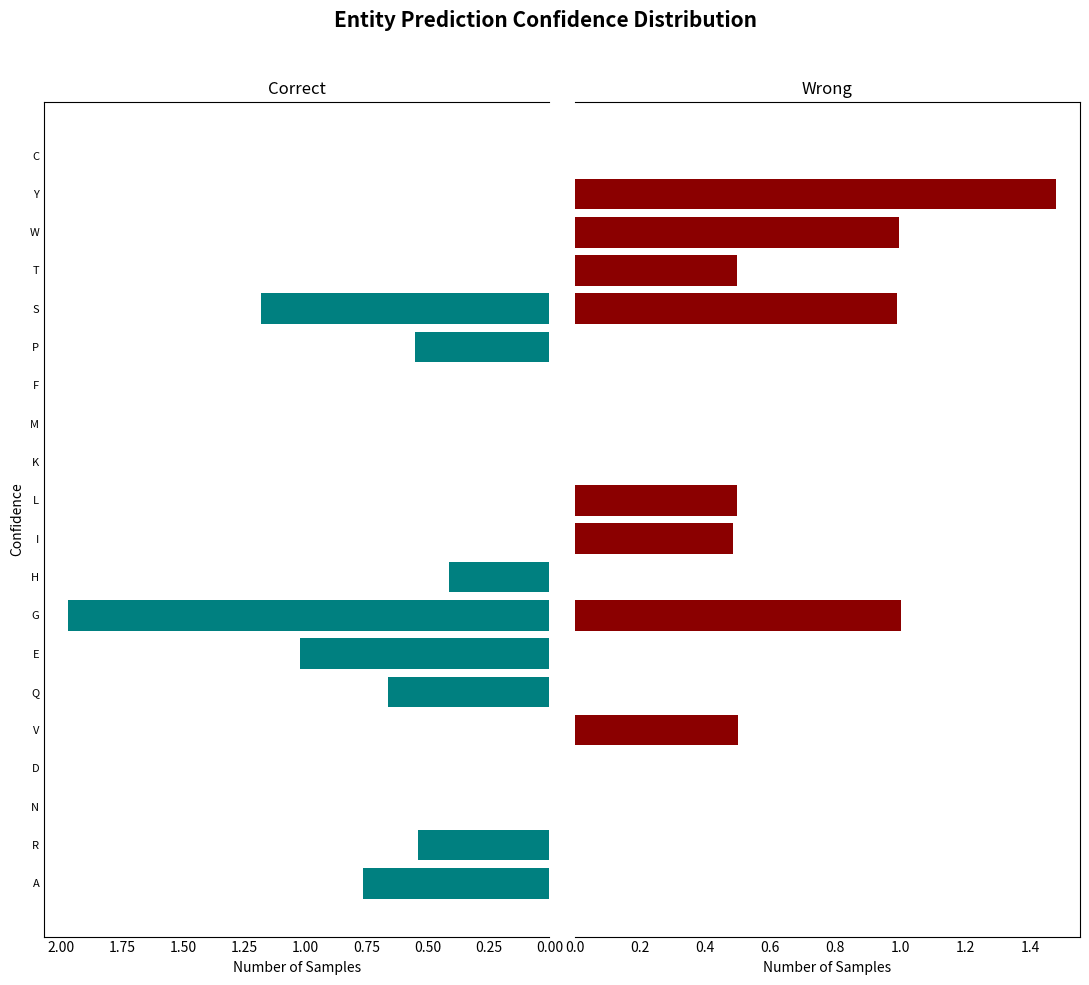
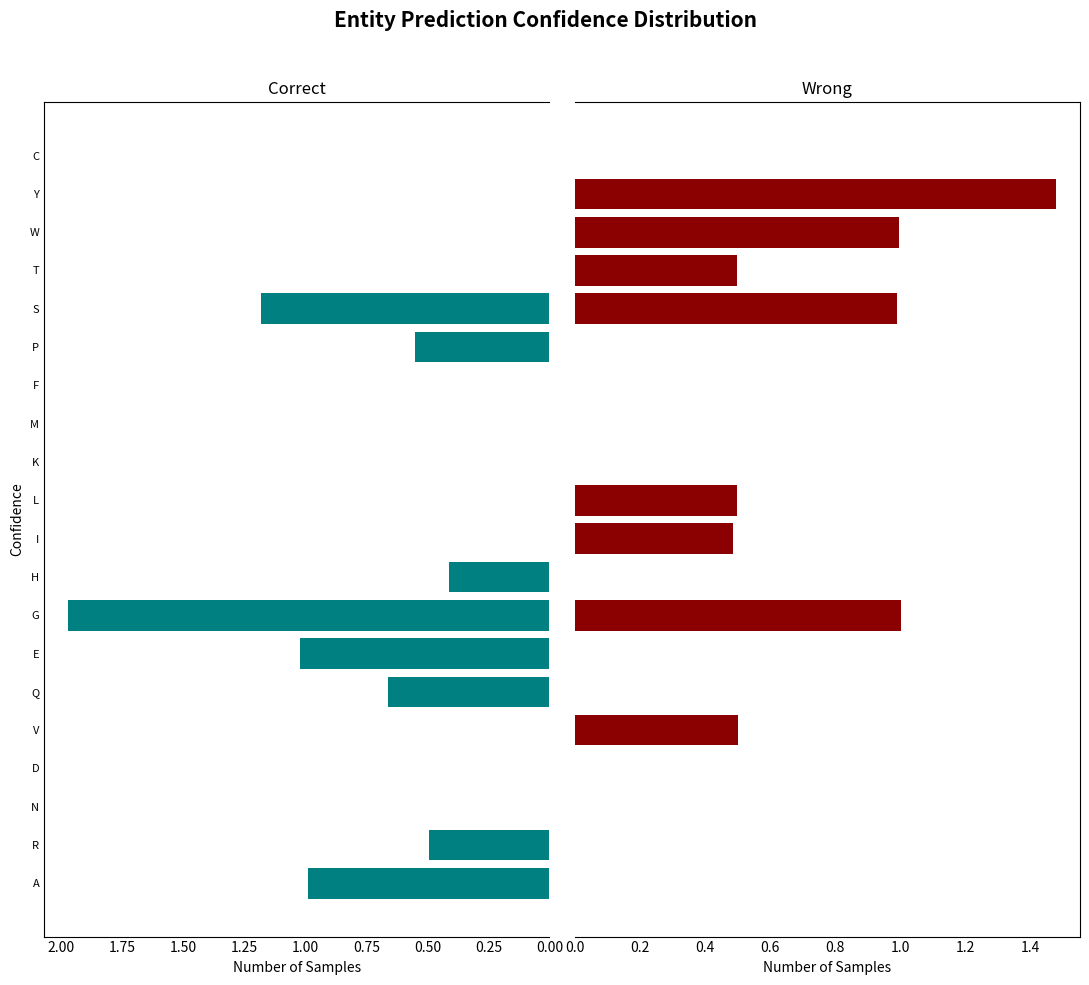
  {
    "Correct": {
      "C": 0.00,
      "Y": 0.00,
      "W": 0.00,
      "T": 0.00,
      "S": 1.18,
      "P": 0.55,
      "F": 0.00,
      "M": 0.00,
      "K": 0.00,
      "L": 0.00,
      "I": 0.00,
      "H": 0.41,
      "G": 1.97,
      "E": 1.02,
      "Q": 0.66,
      "V": 0.00,
      "D": 0.00,
      "N": 0.00,
-     "R": 0.54,
-     "A": 0.77
+     "R": 0.49,
+     "A": 0.99
    }
  }
